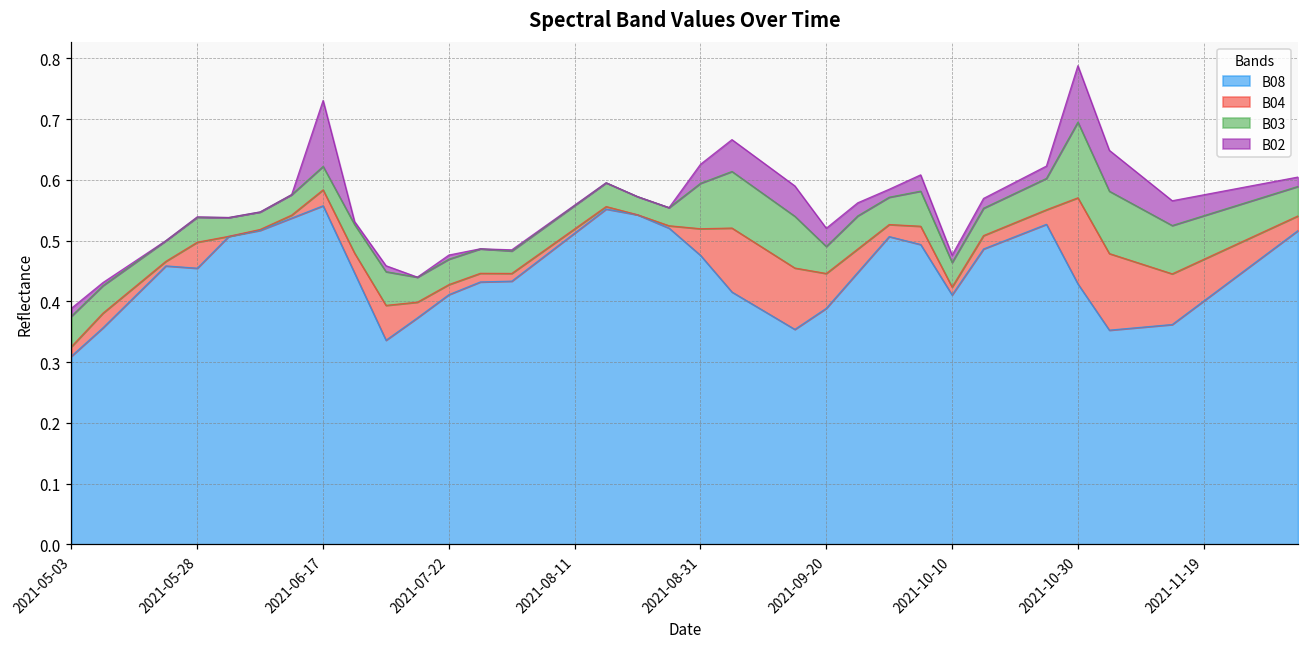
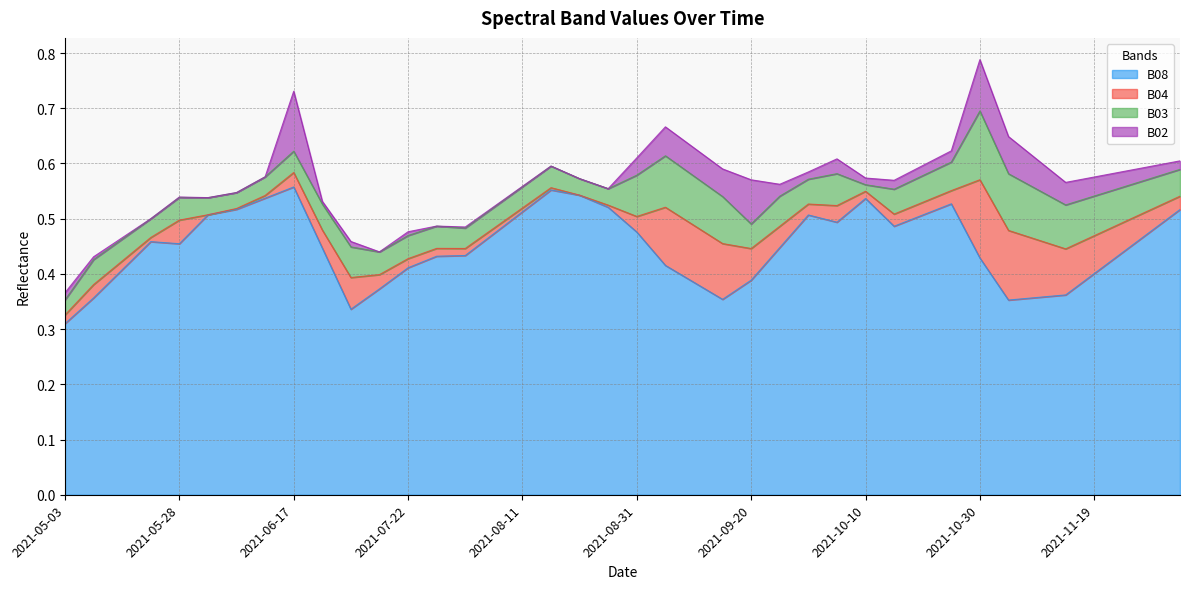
  {
    "B08": {
      "2021-05-03": 0.31,
      "2021-05-28": 0.45,
      "2021-06-17": 0.56,
      "2021-07-22": 0.41,
      "2021-08-11": 0.51,
      "2021-08-31": 0.48,
      "2021-09-20": 0.39,
-     "2021-10-10": 0.41,
+     "2021-10-10": 0.54,
      "2021-10-30": 0.43,
      "2021-11-19": 0.40
    },
    "B04": {
      "2021-05-03": 0.02,
      "2021-05-28": 0.04,
      "2021-06-17": 0.03,
      "2021-07-22": 0.02,
      "2021-08-11": 0.01,
-     "2021-08-31": 0.04,
+     "2021-08-31": 0.03,
      "2021-09-20": 0.06,
      "2021-10-10": 0.01,
      "2021-10-30": 0.14,
      "2021-11-19": 0.07
    },
    "B03": {
-     "2021-05-03": 0.05,
+     "2021-05-03": 0.03,
      "2021-06-17": 0.04,
      "2021-07-22": 0.04,
      "2021-08-31": 0.07,
      "2021-09-20": 0.04,
-     "2021-10-10": 0.04,
+     "2021-10-10": 0.01,
      "2021-10-30": 0.12,
      "2021-11-19": 0.07
    },
    "B02": {
      "2021-05-03": 0.01,
      "2021-06-17": 0.11,
      "2021-07-22": 0.01,
      "2021-08-31": 0.03,
-     "2021-09-20": 0.03,
+     "2021-09-20": 0.08,
      "2021-10-10": 0.01,
      "2021-10-30": 0.09,
      "2021-11-19": 0.03
    }
  }
